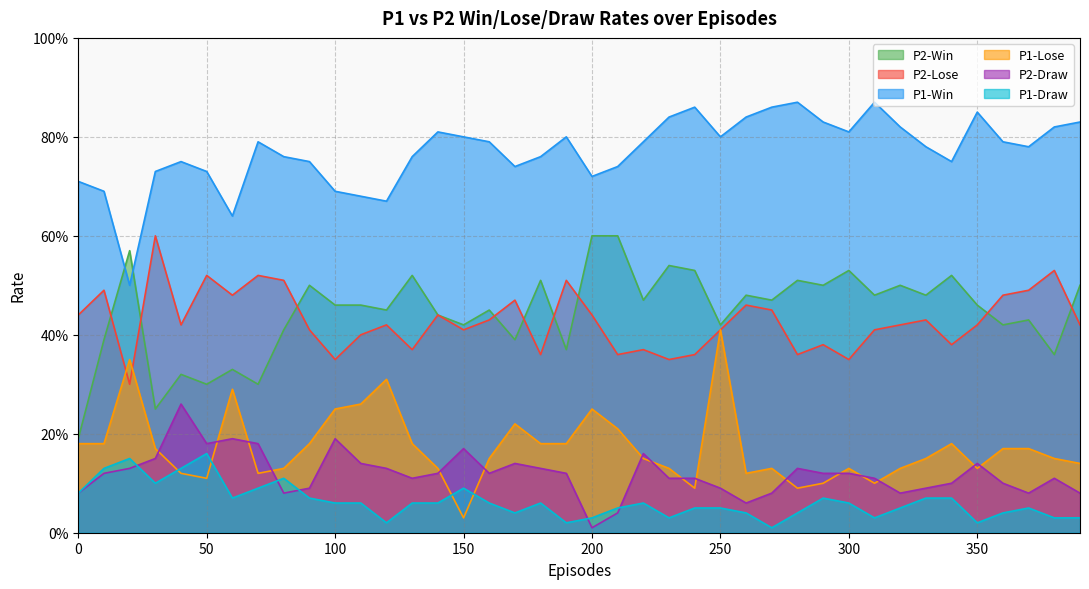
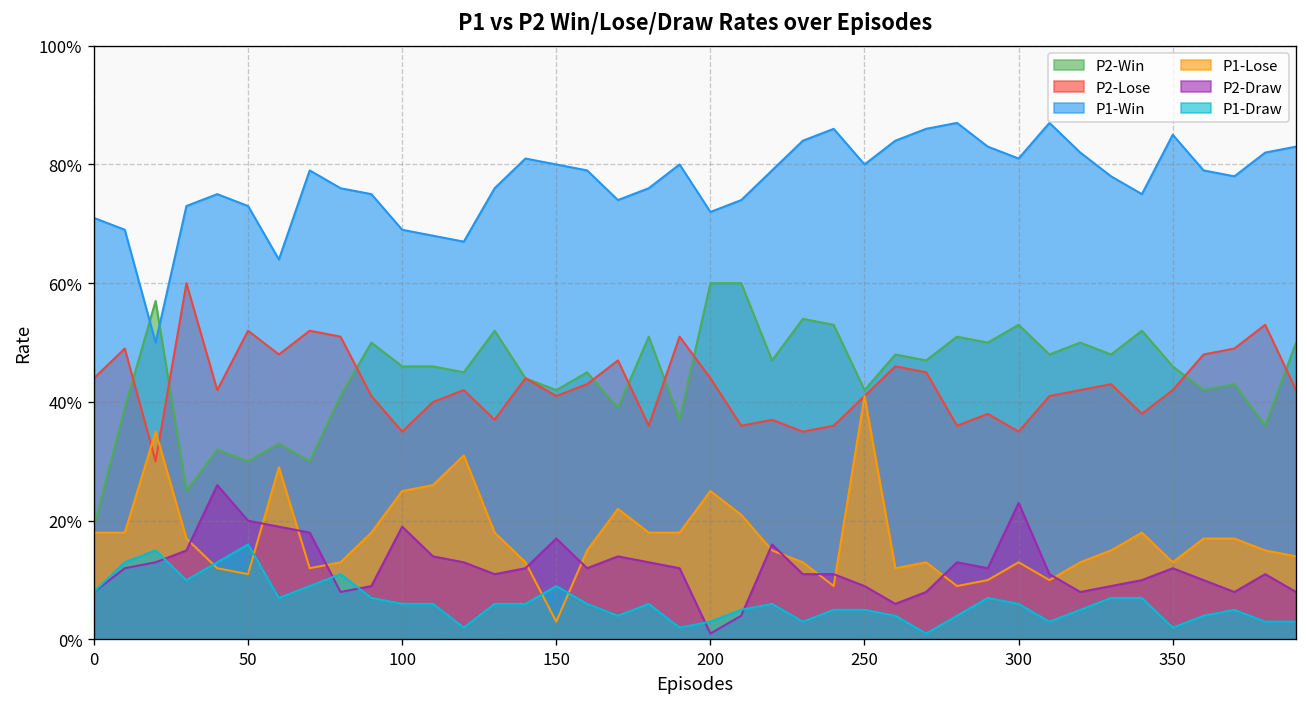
  {
    "P2-Win": {
      "0": "19%",
      "50": "30%",
      "100": "46%",
      "150": "42%",
      "200": "60%",
      "250": "42%",
      "300": "53%",
      "350": "46%"
    },
    "P2-Lose": {
      "0": "44%",
      "50": "52%",
      "100": "35%",
      "150": "41%",
      "200": "44%",
      "300": "35%",
      "350": "42%"
    },
    "P1-Lose": {
      "0": "18%",
      "50": "11%",
      "100": "25%",
      "150": "3%",
      "200": "25%",
      "300": "13%",
      "350": "13%"
    },
    "P2-Draw": {
-     "50": "18%",
+     "50": "20%",
      "100": "19%",
      "150": "17%",
      "200": "1%",
      "250": "9%",
-     "300": "12%",
-     "350": "14%"
+     "300": "23%",
+     "350": "12%"
    }
  }
